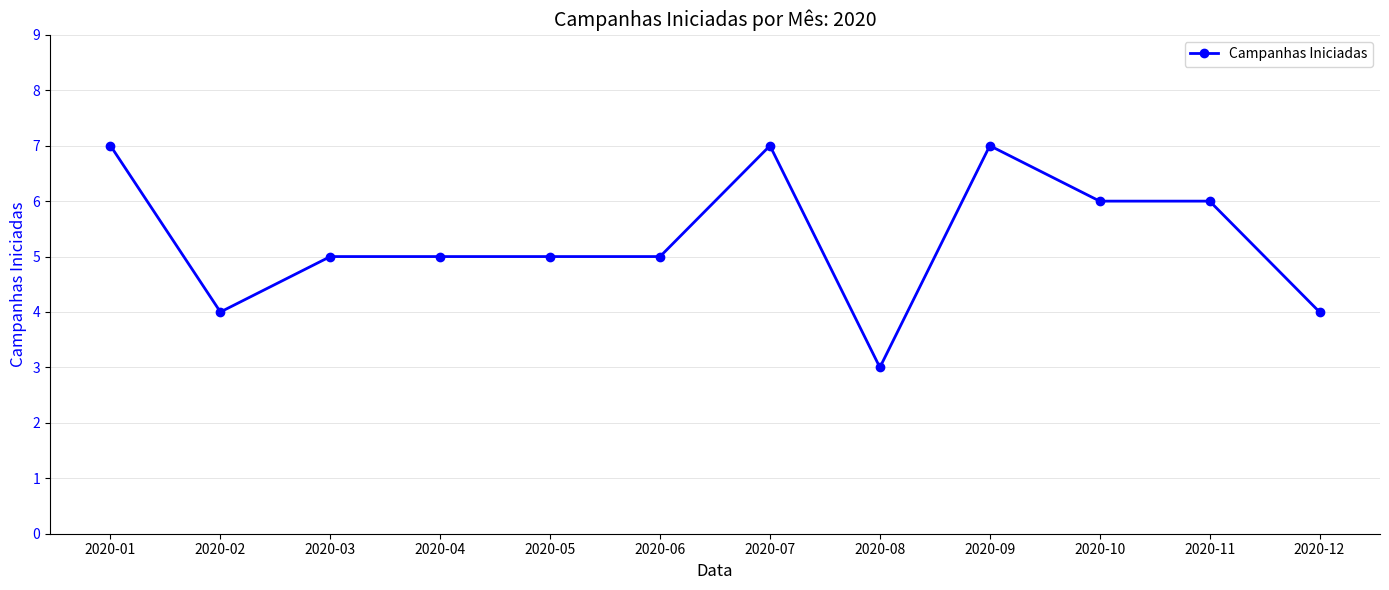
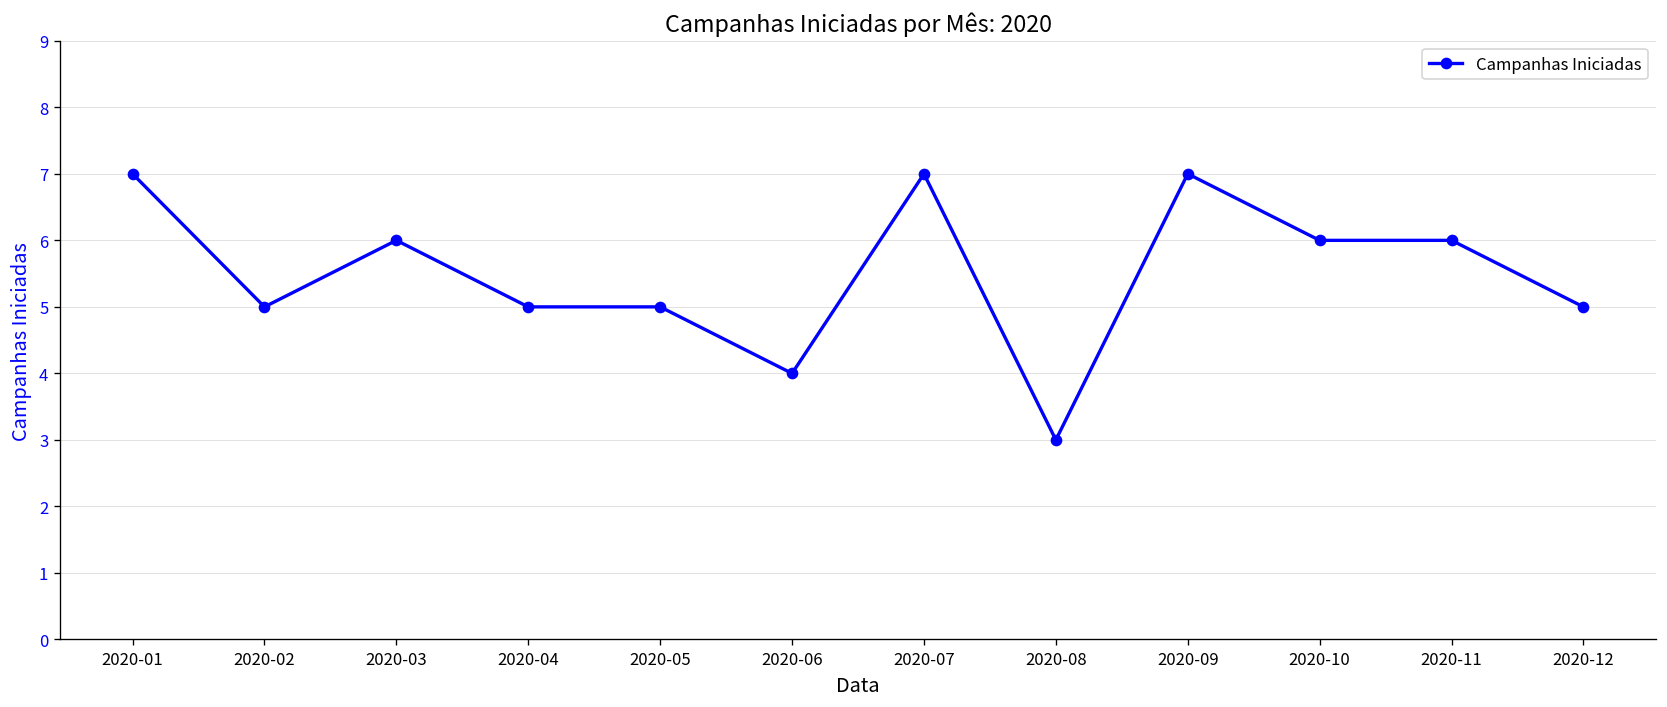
  {
    "2020-01": 7,
-   "2020-02": 4,
-   "2020-03": 5,
+   "2020-02": 5,
+   "2020-03": 6,
    "2020-04": 5,
    "2020-05": 5,
-   "2020-06": 5,
+   "2020-06": 4,
    "2020-07": 7,
    "2020-08": 3,
    "2020-09": 7,
    "2020-10": 6,
    "2020-11": 6,
-   "2020-12": 4
+   "2020-12": 5
  }
